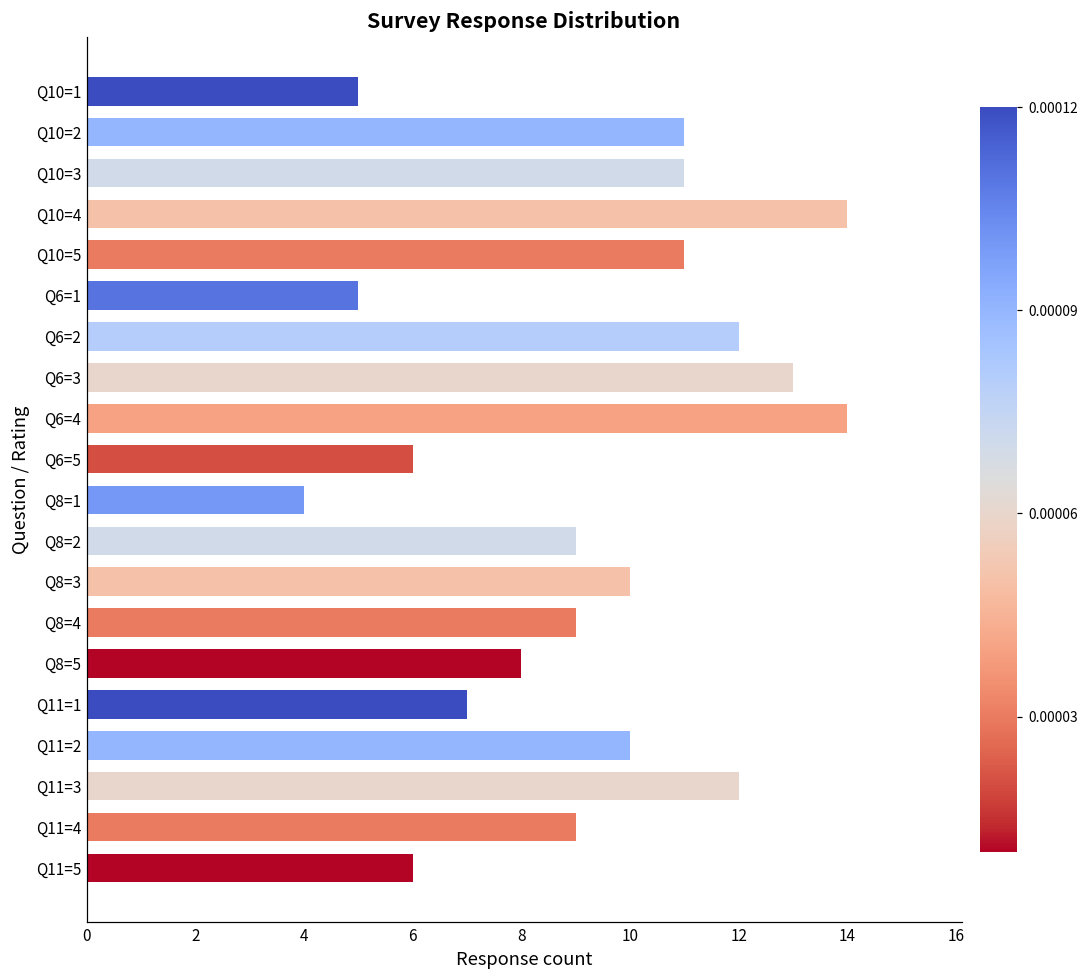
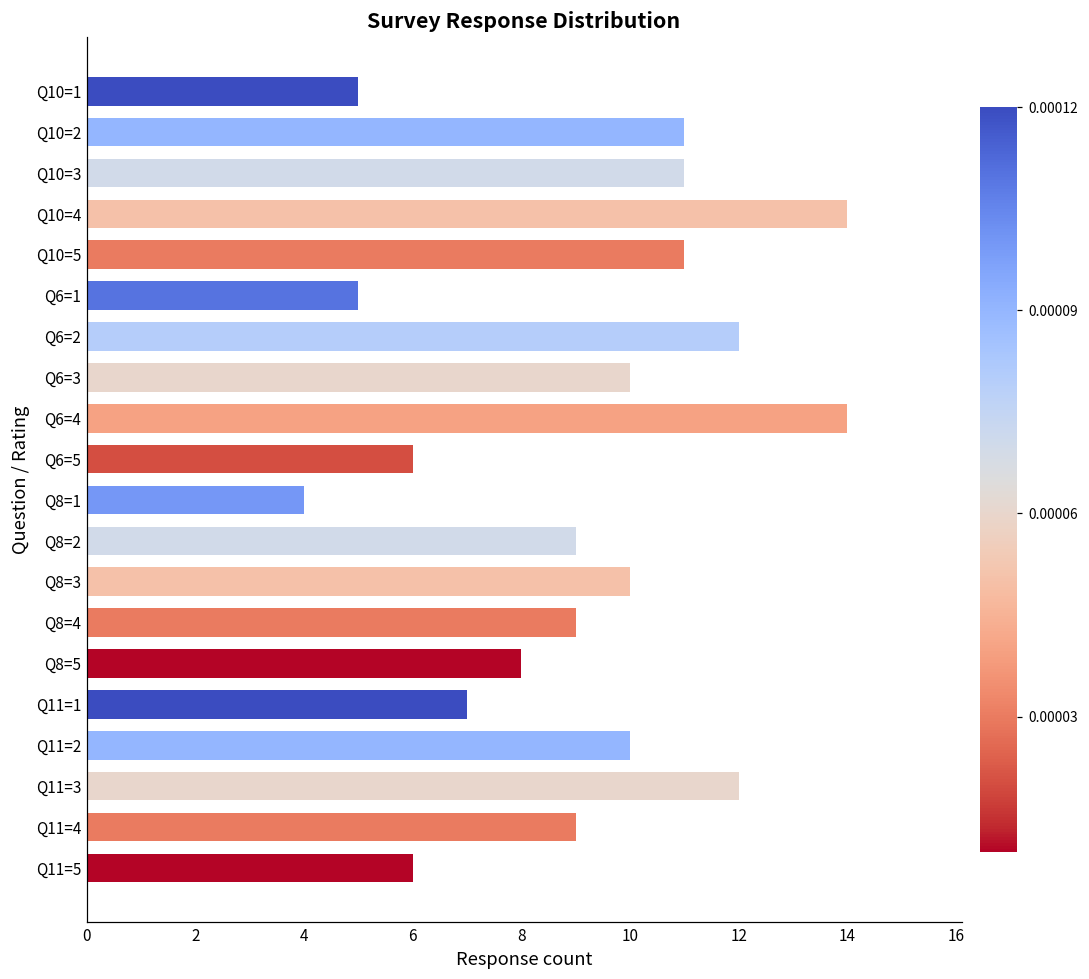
  {
    "Q10=1": 5,
    "Q10=2": 11,
    "Q10=3": 11,
    "Q10=4": 14,
    "Q10=5": 11,
    "Q6=1": 5,
    "Q6=2": 12,
-   "Q6=3": 13,
+   "Q6=3": 10,
    "Q6=4": 14,
    "Q6=5": 6,
    "Q8=1": 4,
    "Q8=2": 9,
    "Q8=3": 10,
    "Q8=4": 9,
    "Q8=5": 8,
    "Q11=1": 7,
    "Q11=2": 10,
    "Q11=3": 12,
    "Q11=4": 9,
    "Q11=5": 6
  }
